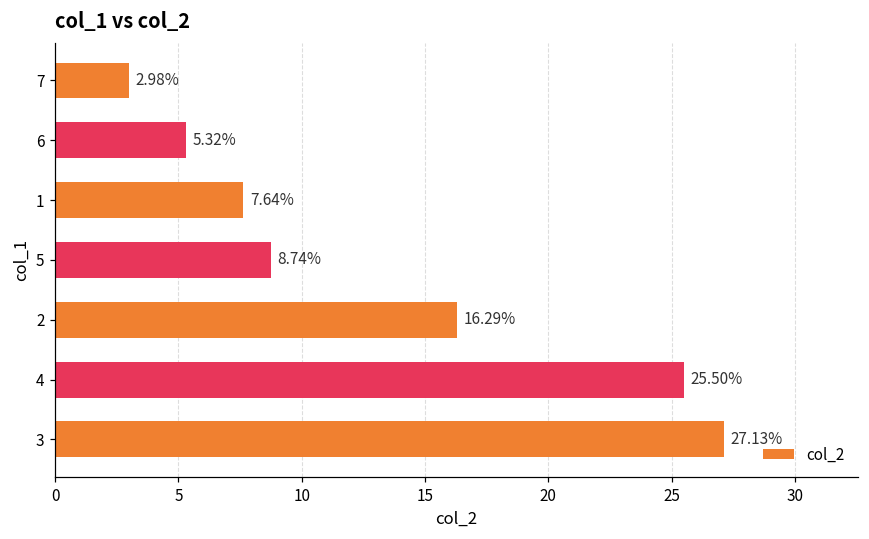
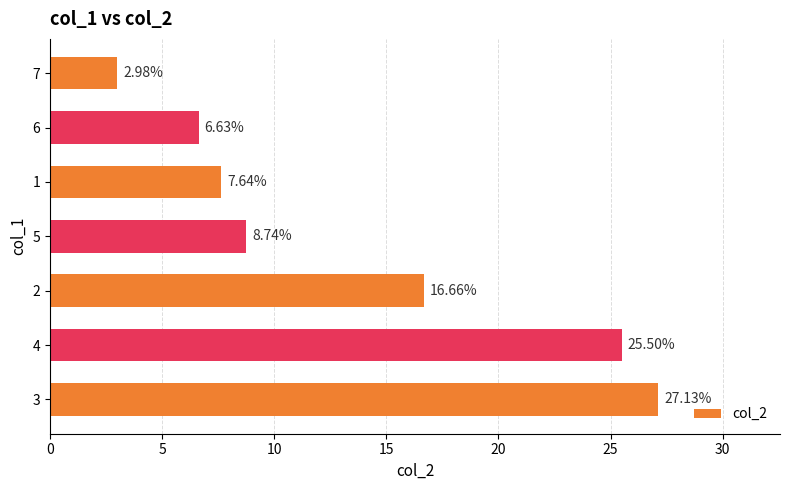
  {
    "7": "2.98%",
-   "6": "5.32%",
+   "6": "6.63%",
    "1": "7.64%",
    "5": "8.74%",
-   "2": "16.29%",
+   "2": "16.66%",
    "4": "25.50%",
    "3": "27.13%"
  }
